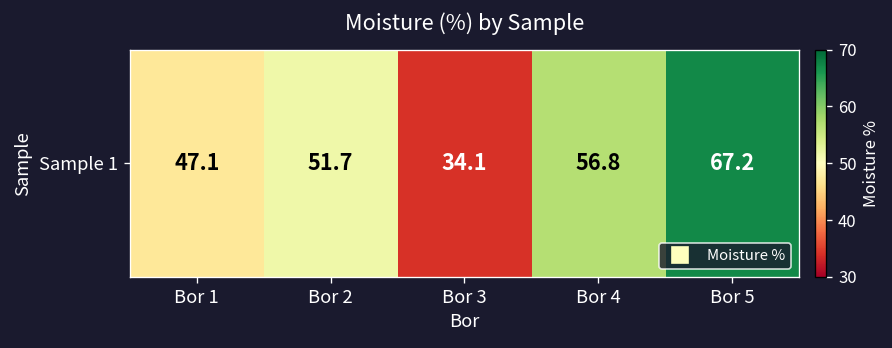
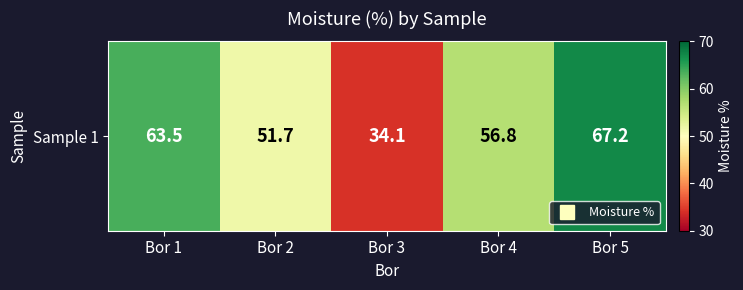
  {
    "Sample 1": {
-     "Bor 1": 47.1,
+     "Bor 1": 63.5,
      "Bor 2": 51.7,
      "Bor 3": 34.1,
      "Bor 4": 56.8,
      "Bor 5": 67.2
    }
  }
